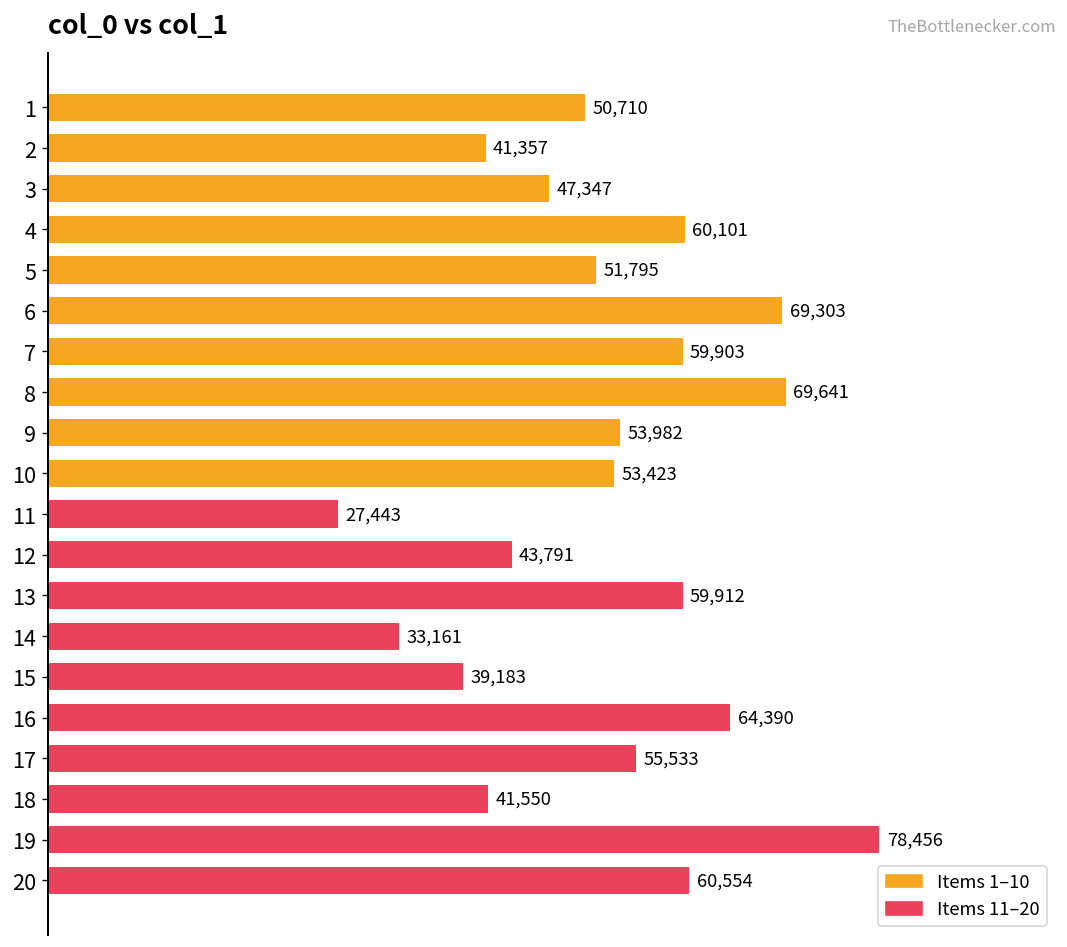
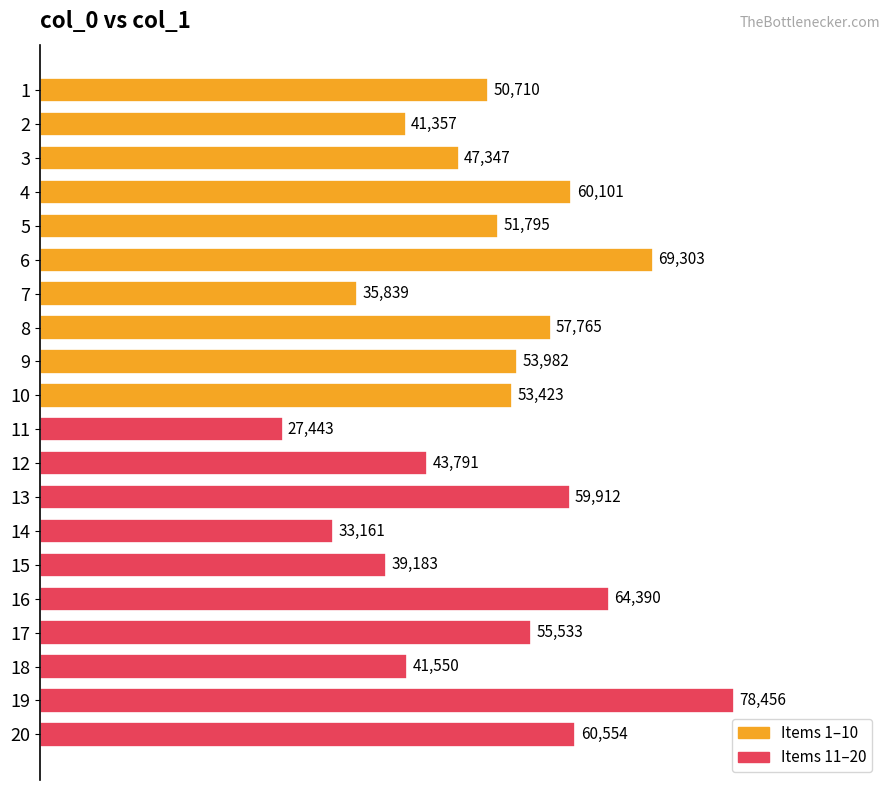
  {
    "1": "50,710",
    "2": "41,357",
    "3": "47,347",
    "4": "60,101",
    "5": "51,795",
    "6": "69,303",
-   "7": "59,903",
-   "8": "69,641",
+   "7": "35,839",
+   "8": "57,765",
    "9": "53,982",
    "10": "53,423",
    "11": "27,443",
    "12": "43,791",
    "13": "59,912",
    "14": "33,161",
    "15": "39,183",
    "16": "64,390",
    "17": "55,533",
    "18": "41,550",
    "19": "78,456",
    "20": "60,554"
  }
